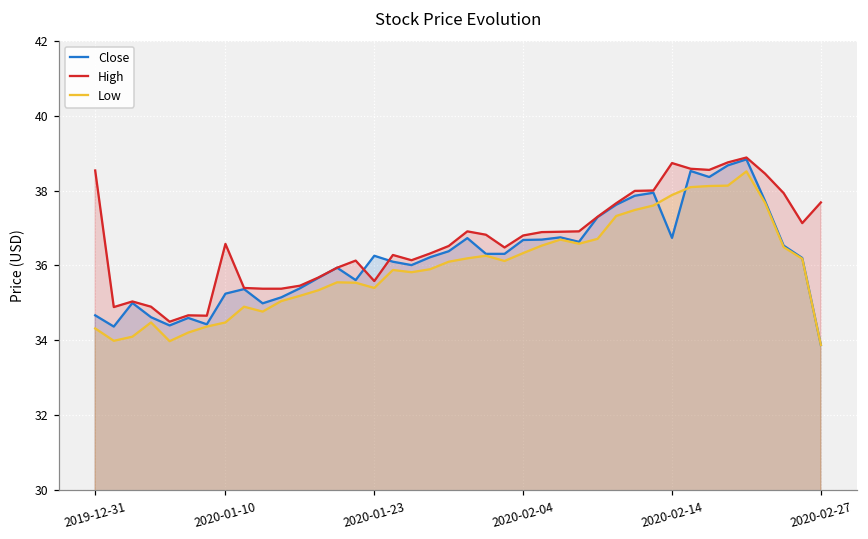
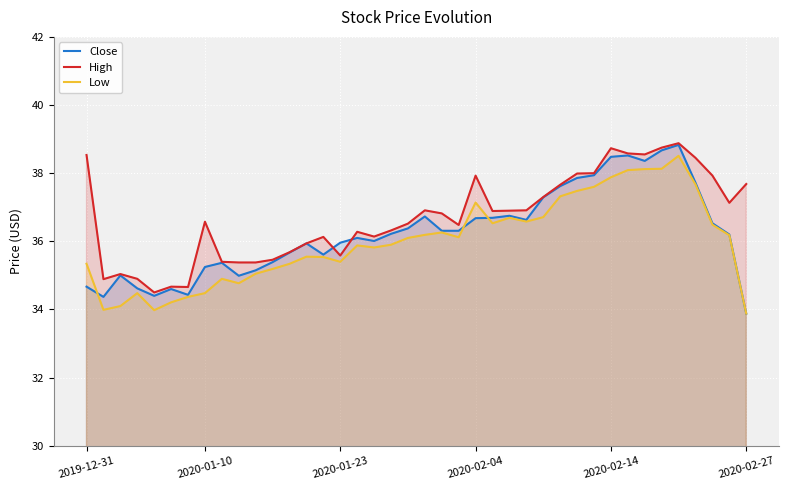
  {
    "Close": {
      "2019-12-31": 34.7,
      "2020-01-10": 35.2,
-     "2020-01-23": 36.3,
+     "2020-01-23": 36.0,
      "2020-02-04": 36.7,
-     "2020-02-14": 36.7
+     "2020-02-14": 38.5
    },
    "High": {
      "2019-12-31": 38.5,
      "2020-01-10": 36.6,
      "2020-01-23": 35.6,
-     "2020-02-04": 36.8,
+     "2020-02-04": 37.9,
      "2020-02-14": 38.7,
      "2020-02-27": 37.7
    },
    "Low": {
-     "2019-12-31": 34.3,
+     "2019-12-31": 35.3,
      "2020-01-10": 34.5,
      "2020-01-23": 35.4,
-     "2020-02-04": 36.3,
+     "2020-02-04": 37.1,
      "2020-02-14": 37.9
    }
  }
